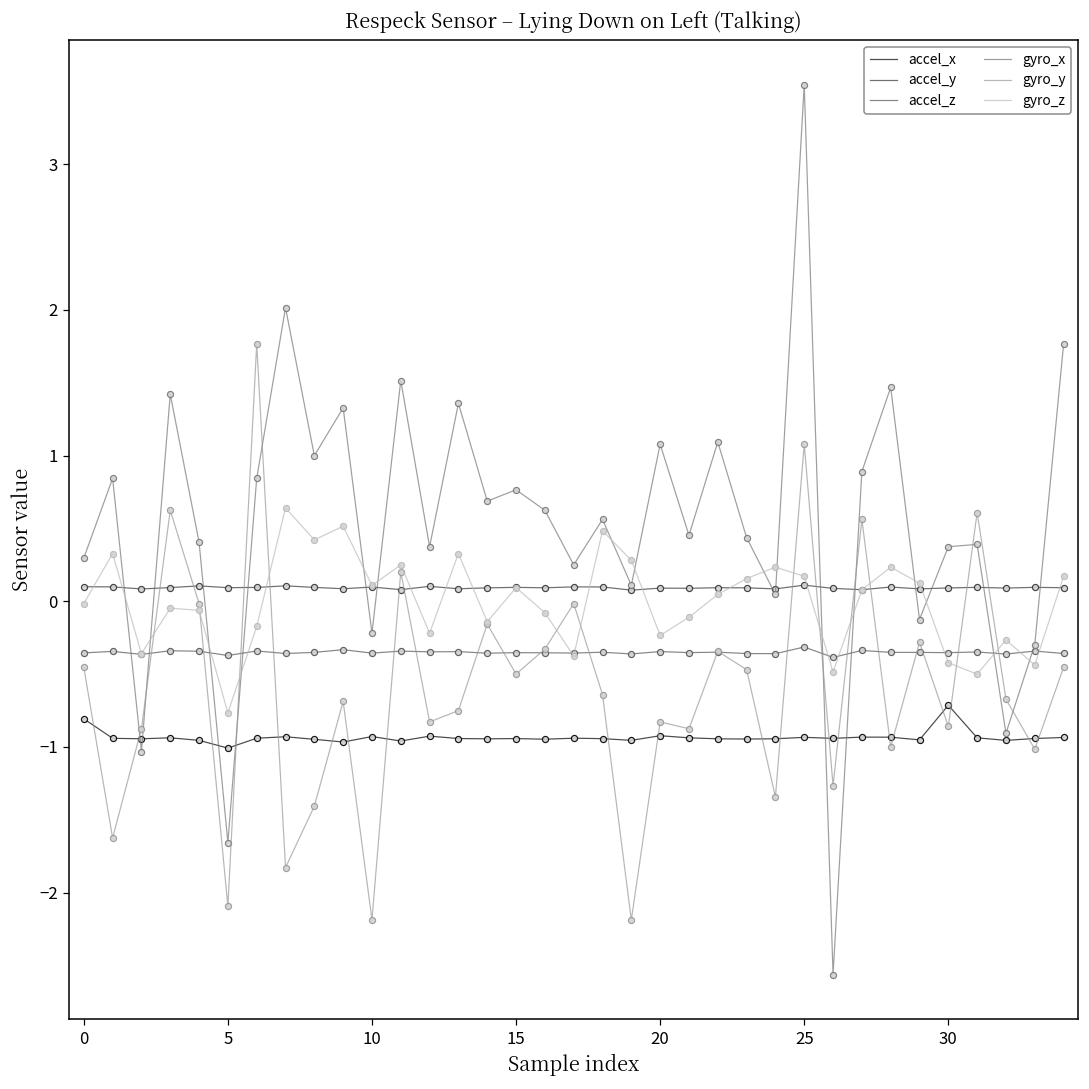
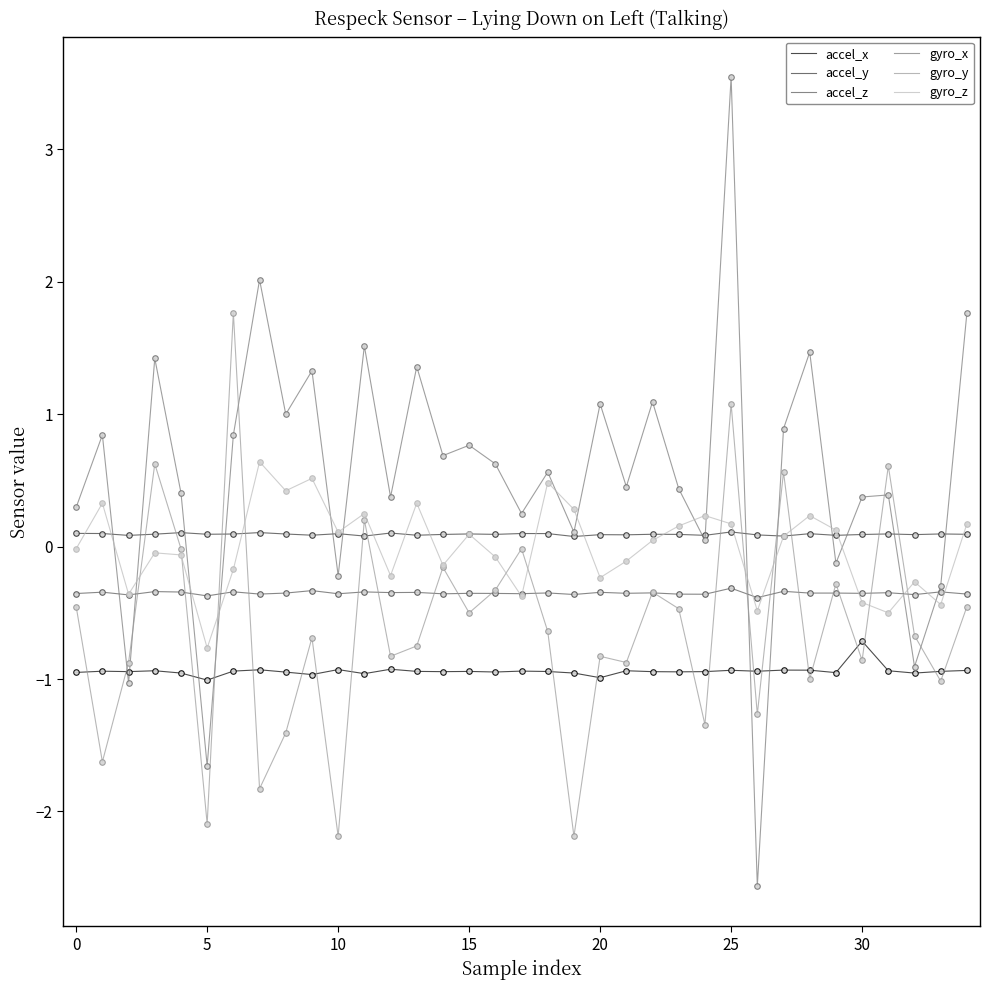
  {
    "accel_x": {
-     "0": -0.81,
+     "0": -0.95,
      "5": -1.01,
      "10": -0.93,
      "15": -0.94,
-     "20": -0.92,
+     "20": -0.99,
      "25": -0.93,
      "30": -0.71
    }
  }
